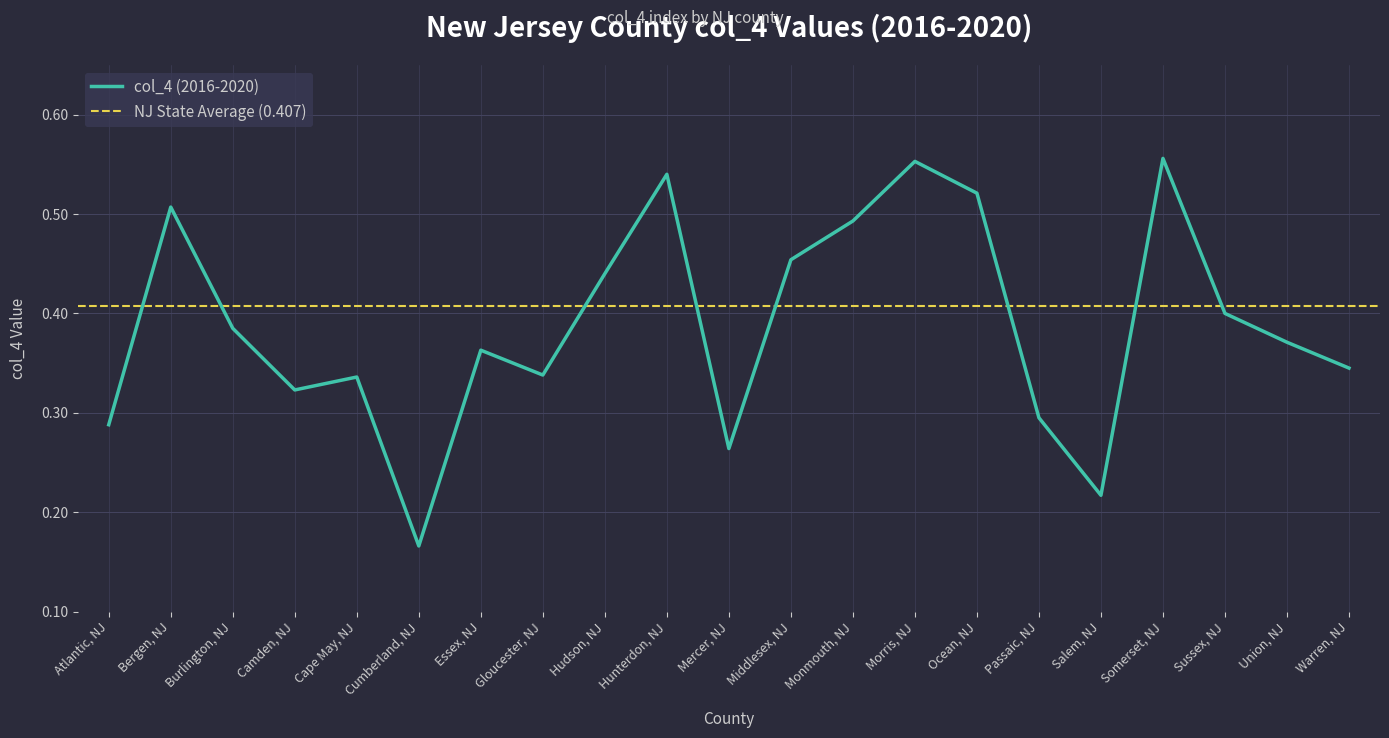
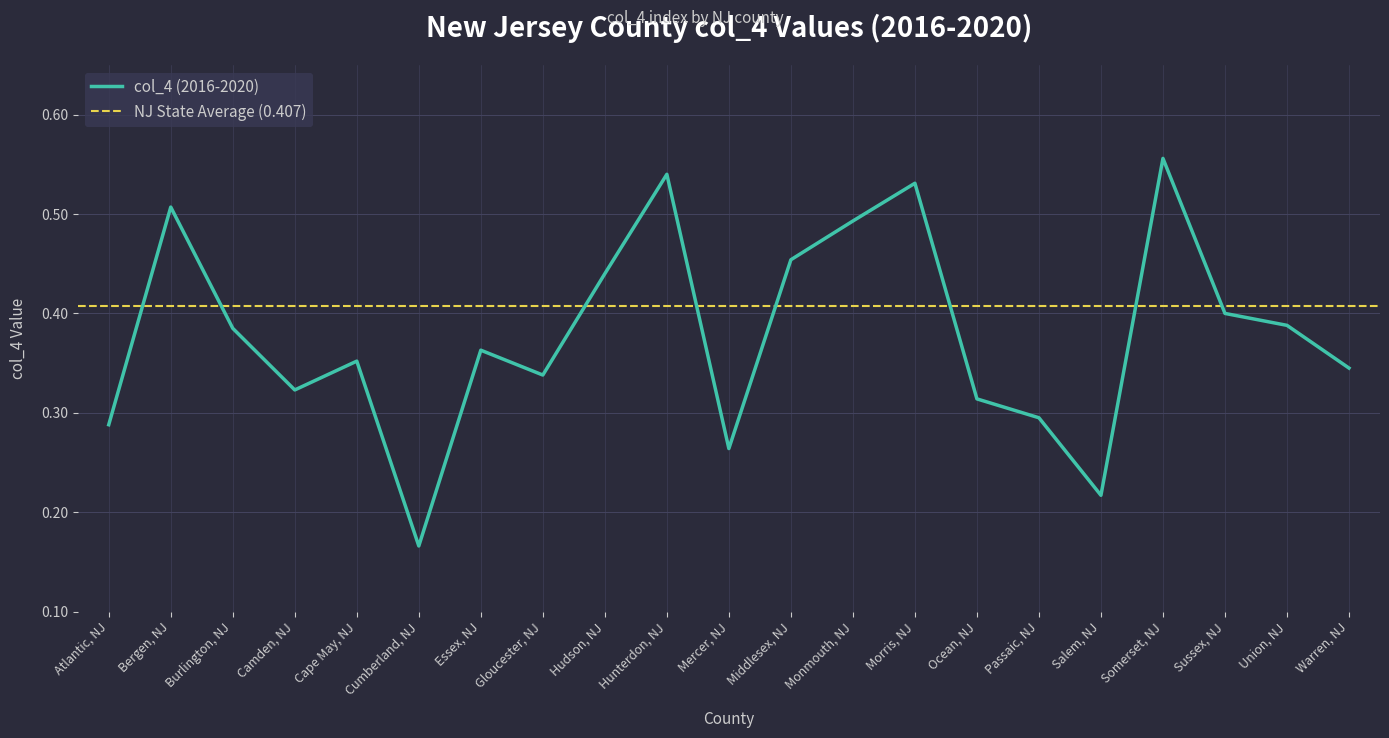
  {
    "Atlantic, NJ": 0.29,
    "Bergen, NJ": 0.51,
    "Burlington, NJ": 0.39,
    "Camden, NJ": 0.32,
-   "Cape May, NJ": 0.34,
+   "Cape May, NJ": 0.35,
    "Cumberland, NJ": 0.17,
    "Essex, NJ": 0.36,
    "Gloucester, NJ": 0.34,
    "Hudson, NJ": 0.44,
    "Hunterdon, NJ": 0.54,
    "Mercer, NJ": 0.26,
    "Middlesex, NJ": 0.45,
    "Monmouth, NJ": 0.49,
-   "Morris, NJ": 0.55,
-   "Ocean, NJ": 0.52,
+   "Morris, NJ": 0.53,
+   "Ocean, NJ": 0.31,
    "Passaic, NJ": 0.30,
    "Salem, NJ": 0.22,
    "Somerset, NJ": 0.56,
    "Sussex, NJ": 0.40,
-   "Union, NJ": 0.37,
+   "Union, NJ": 0.39,
    "Warren, NJ": 0.35
  }
